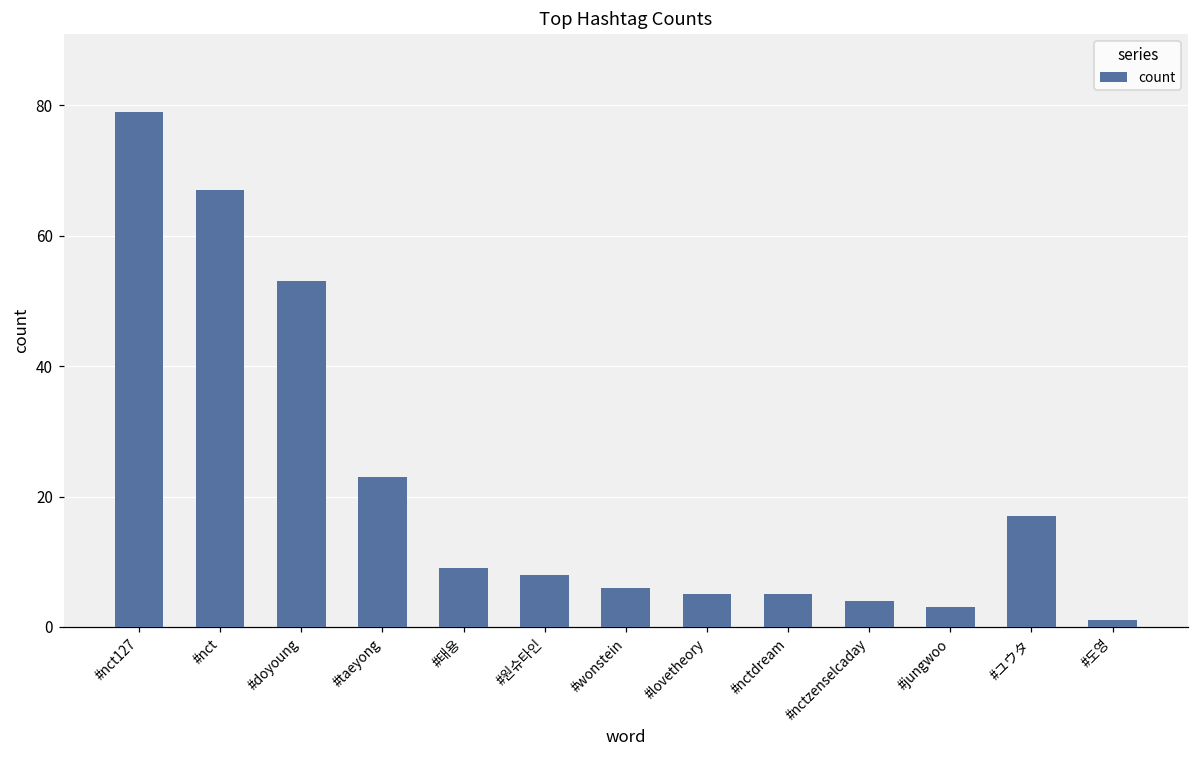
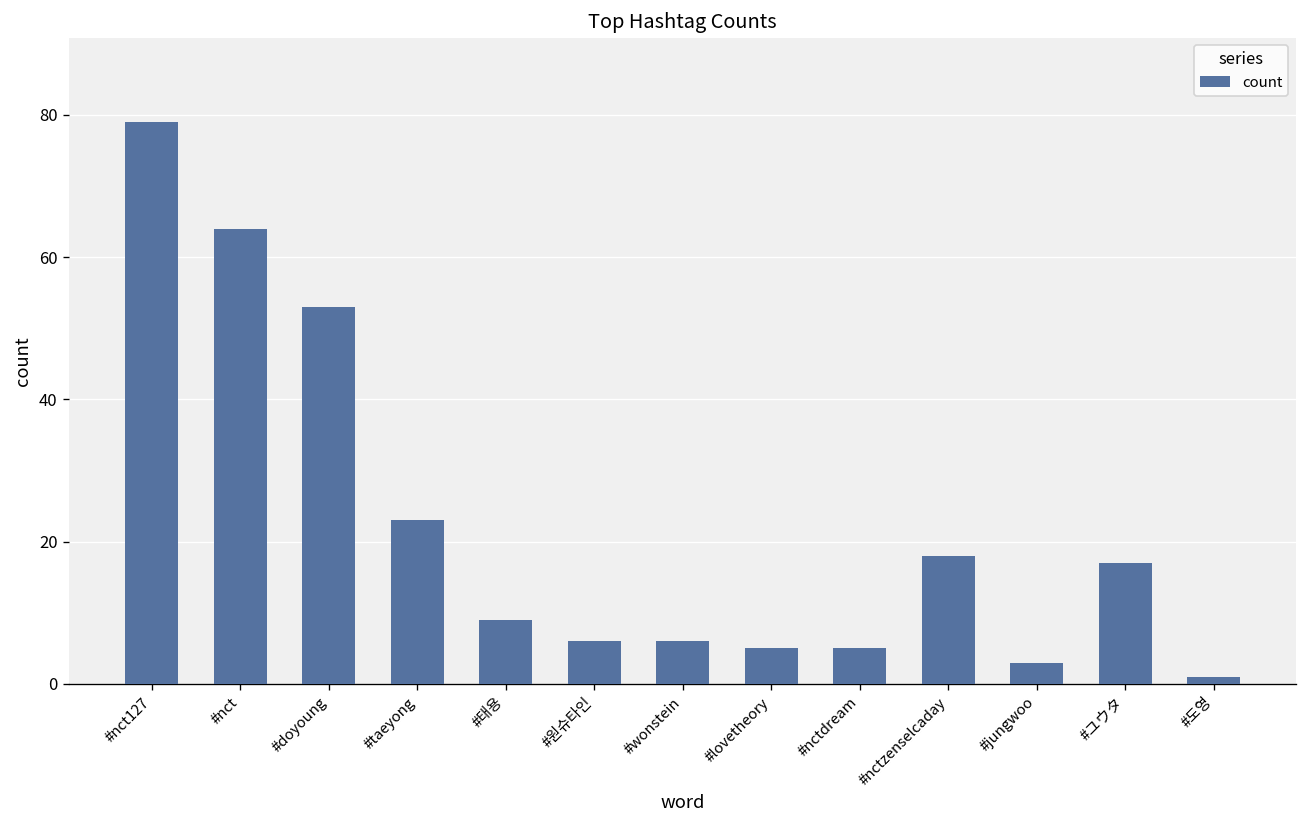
  {
    "#nct127": 79,
-   "#nct": 67,
+   "#nct": 64,
    "#doyoung": 53,
    "#taeyong": 23,
    "#태용": 9,
-   "#원슈타인": 8,
+   "#원슈타인": 6,
    "#wonstein": 6,
    "#lovetheory": 5,
    "#nctdream": 5,
-   "#nctzenselcaday": 4,
+   "#nctzenselcaday": 18,
    "#jungwoo": 3,
    "#ユウタ": 17,
    "#도영": 1
  }
